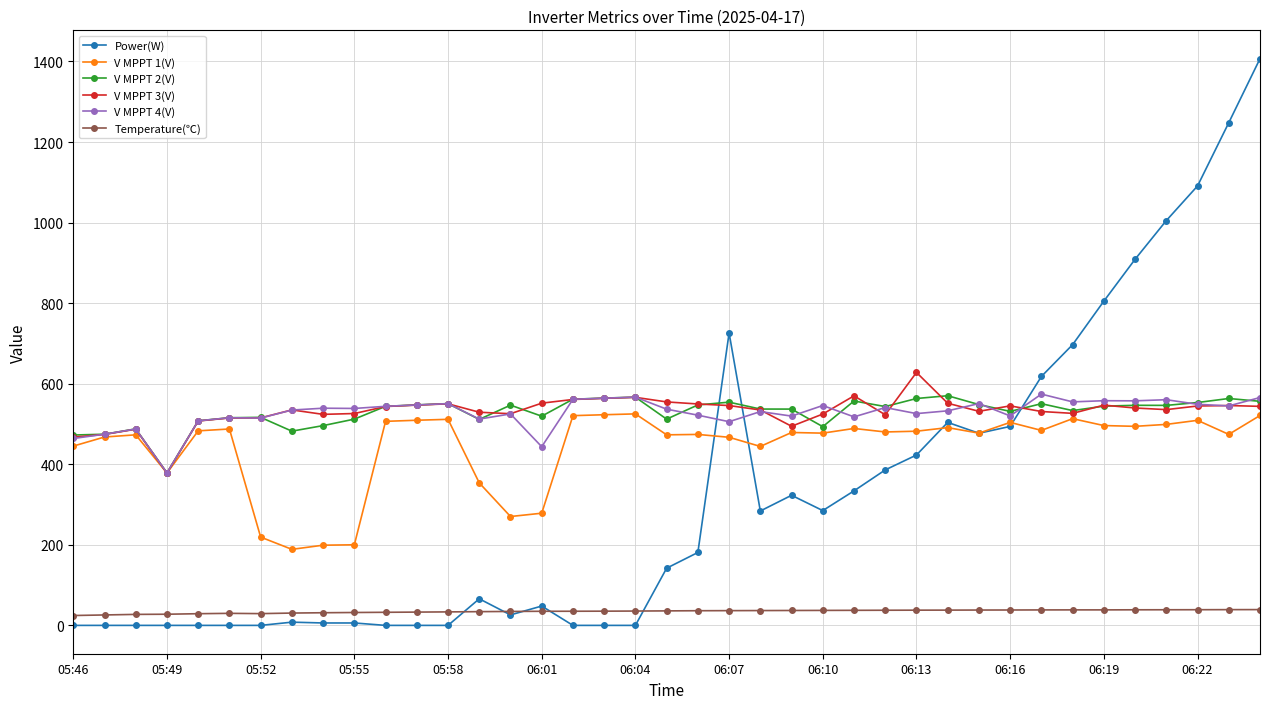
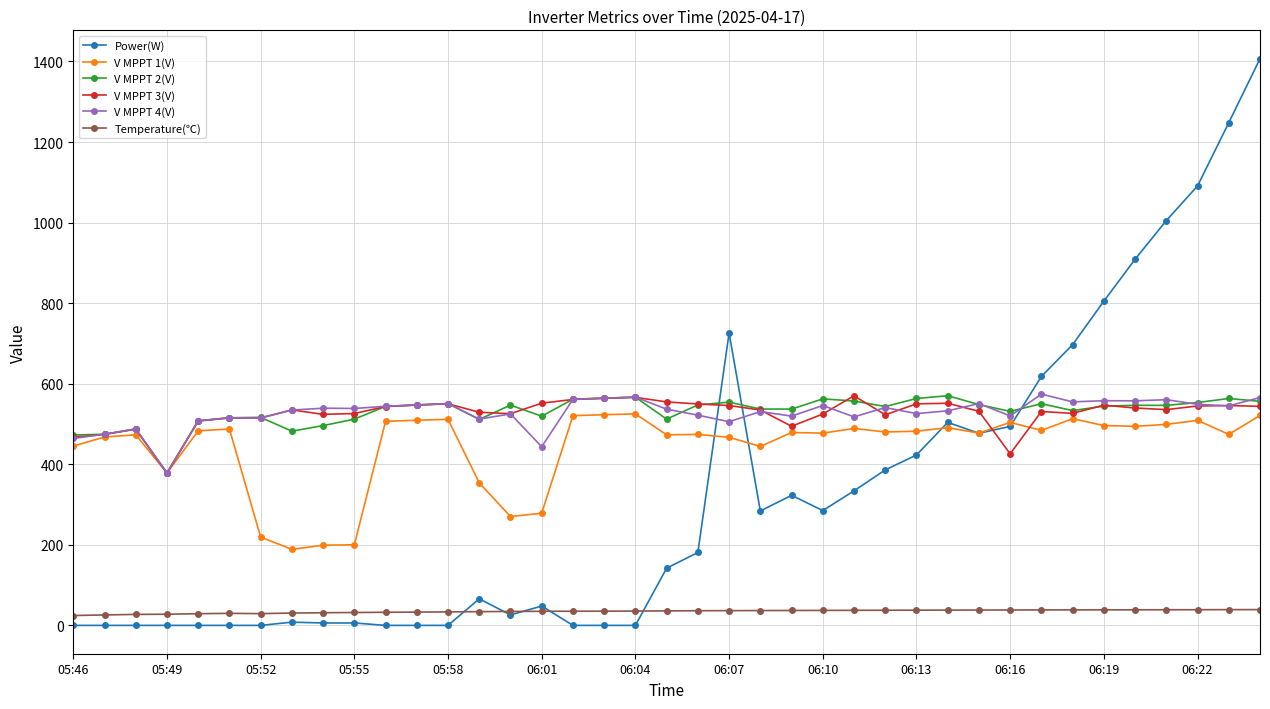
  {
    "Power(W)": {
      "05:46": 0,
      "05:49": 0,
      "05:52": 0,
      "05:55": 10,
      "05:58": 0,
      "06:01": 50,
      "06:04": 0,
      "06:07": 730,
      "06:10": 290,
      "06:13": 420,
      "06:16": 490,
      "06:19": 810,
      "06:22": 1090
    },
    "V MPPT 1(V)": {
      "05:46": 450,
      "05:52": 220,
      "05:55": 200,
      "05:58": 510,
      "06:01": 280,
      "06:04": 530,
      "06:07": 470,
      "06:10": 480,
      "06:13": 480,
      "06:16": 500,
      "06:19": 500,
      "06:22": 510
    },
    "V MPPT 2(V)": {
      "05:55": 510,
      "06:01": 520,
      "06:07": 550,
-     "06:10": 490,
+     "06:10": 560,
      "06:13": 560,
      "06:16": 530
    },
    "V MPPT 3(V)": {
      "05:55": 530,
      "06:01": 550,
      "06:07": 550,
      "06:10": 520,
-     "06:13": 630,
-     "06:16": 550
+     "06:13": 550,
+     "06:16": 430
    },
    "V MPPT 4(V)": {
      "05:55": 540,
      "06:01": 440,
      "06:07": 510,
      "06:10": 550,
      "06:13": 530,
      "06:16": 520,
      "06:19": 560
    },
    "Temperature(℃)": {
      "05:46": 20,
      "05:49": 30,
      "05:52": 30,
      "05:55": 30,
      "05:58": 30,
      "06:01": 40,
      "06:04": 40,
      "06:07": 40,
      "06:10": 40,
      "06:13": 40,
      "06:16": 40,
      "06:19": 40,
      "06:22": 40
    }
  }
